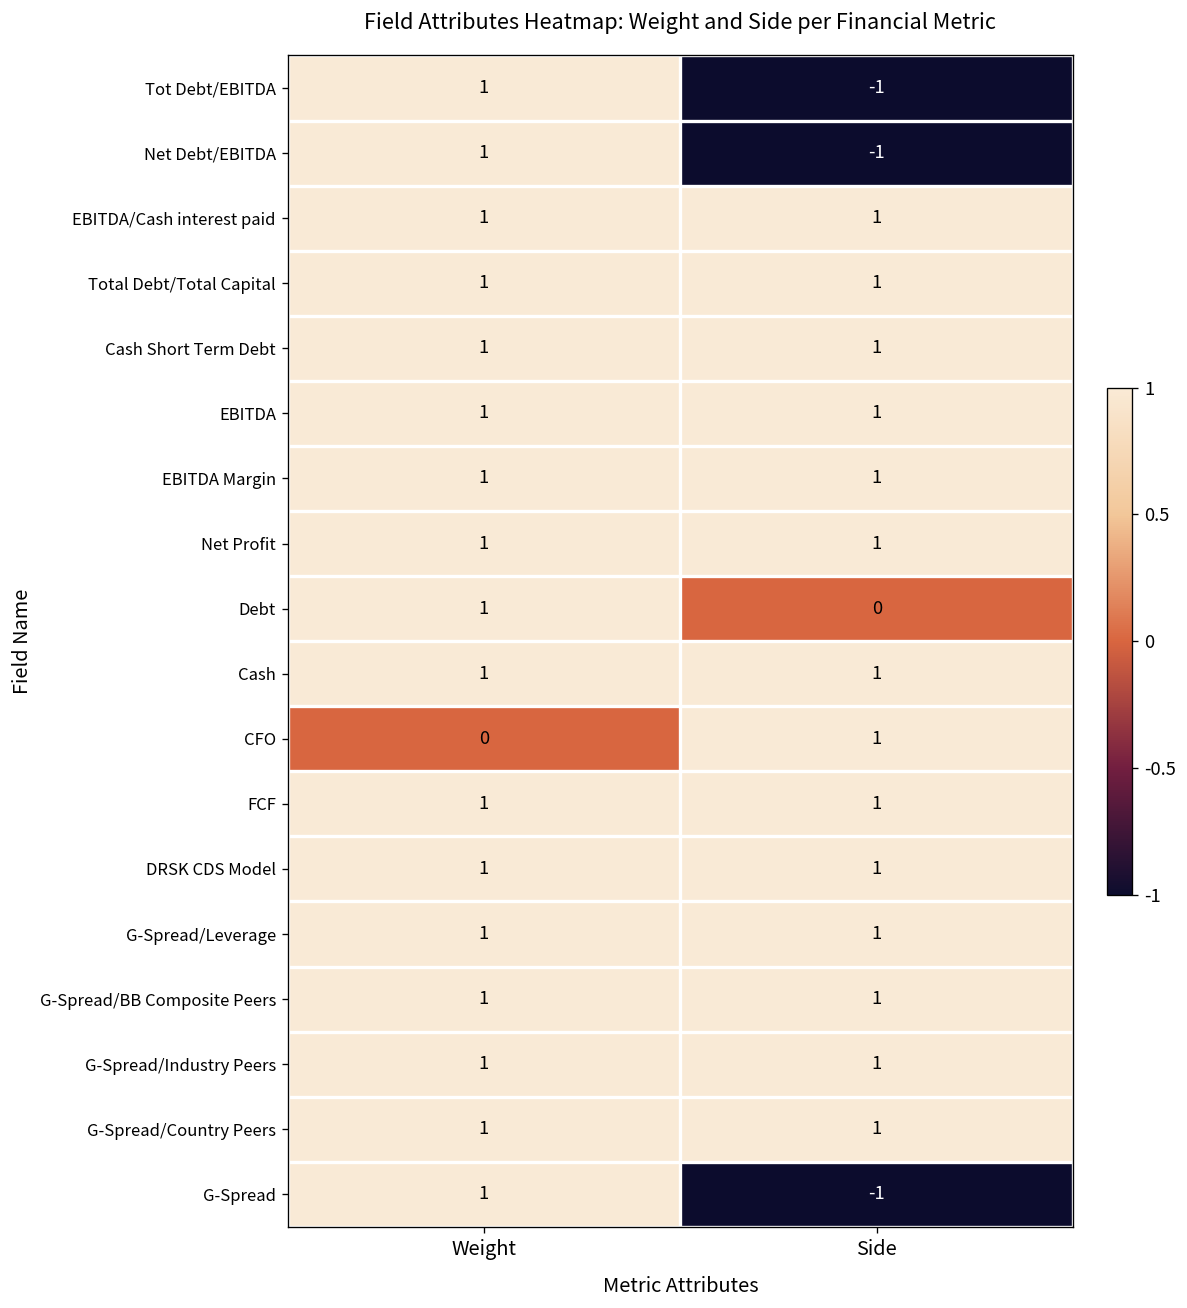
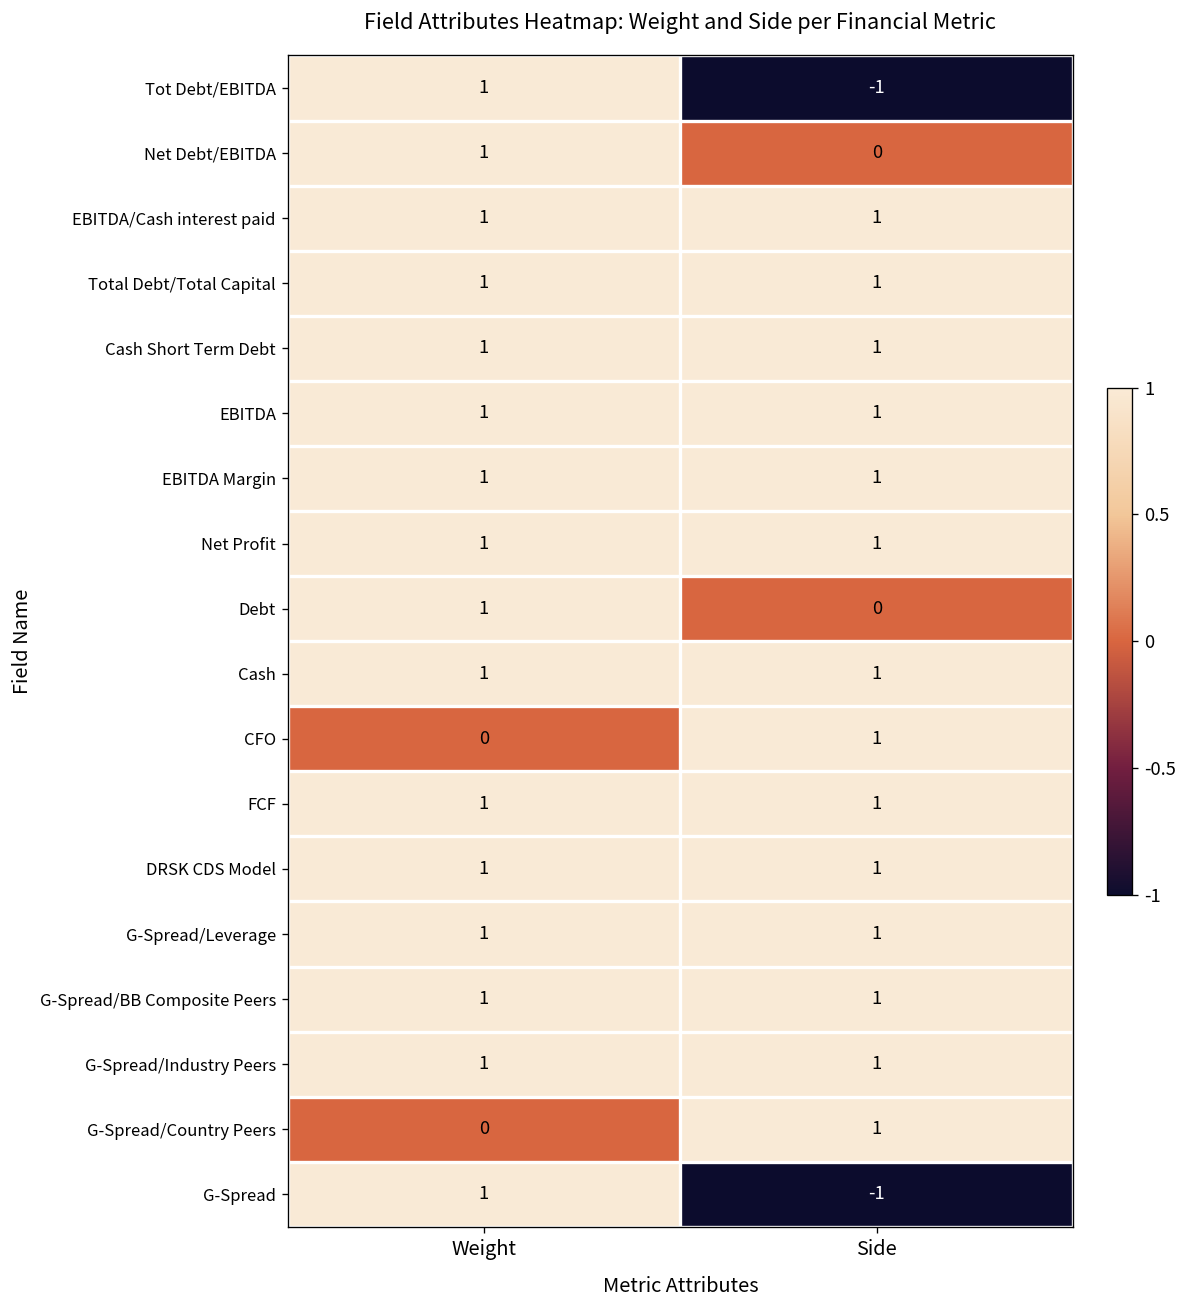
  {
    "Tot Debt/EBITDA": {
      "Weight": 1,
      "Side": -1
    },
    "Net Debt/EBITDA": {
      "Weight": 1,
-     "Side": -1
+     "Side": 0
    },
    "EBITDA/Cash interest paid": {
      "Weight": 1,
      "Side": 1
    },
    "Total Debt/Total Capital": {
      "Weight": 1,
      "Side": 1
    },
    "Cash Short Term Debt": {
      "Weight": 1,
      "Side": 1
    },
    "EBITDA": {
      "Weight": 1,
      "Side": 1
    },
    "EBITDA Margin": {
      "Weight": 1,
      "Side": 1
    },
    "Net Profit": {
      "Weight": 1,
      "Side": 1
    },
    "Debt": {
      "Weight": 1,
      "Side": 0
    },
    "Cash": {
      "Weight": 1,
      "Side": 1
    },
    "CFO": {
      "Weight": 0,
      "Side": 1
    },
    "FCF": {
      "Weight": 1,
      "Side": 1
    },
    "DRSK CDS Model": {
      "Weight": 1,
      "Side": 1
    },
    "G-Spread/Leverage": {
      "Weight": 1,
      "Side": 1
    },
    "G-Spread/BB Composite Peers": {
      "Weight": 1,
      "Side": 1
    },
    "G-Spread/Industry Peers": {
      "Weight": 1,
      "Side": 1
    },
    "G-Spread/Country Peers": {
-     "Weight": 1,
+     "Weight": 0,
      "Side": 1
    },
    "G-Spread": {
      "Weight": 1,
      "Side": -1
    }
  }
